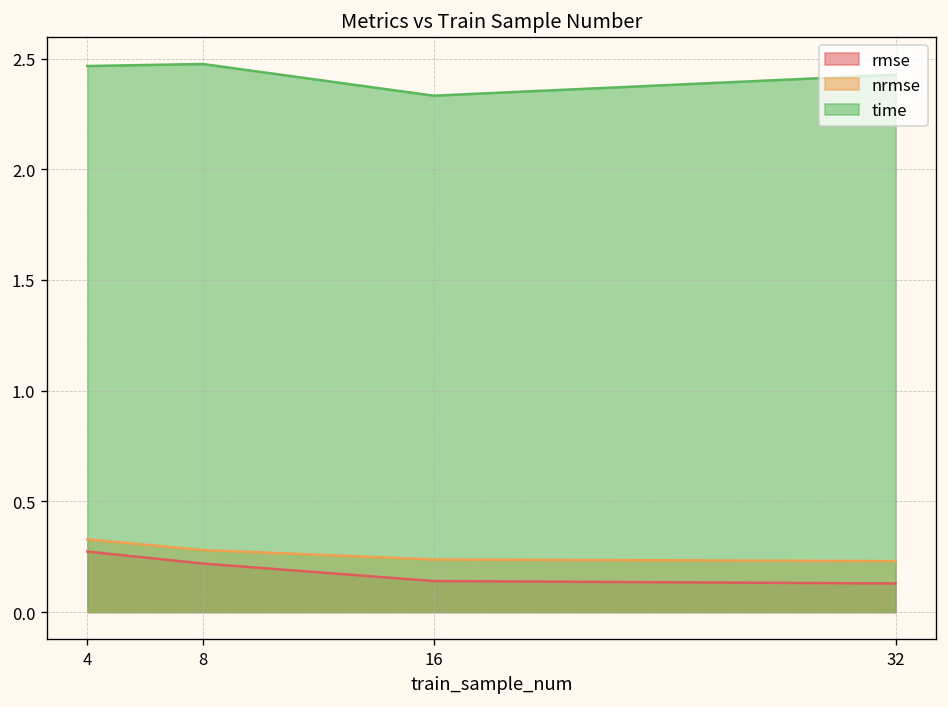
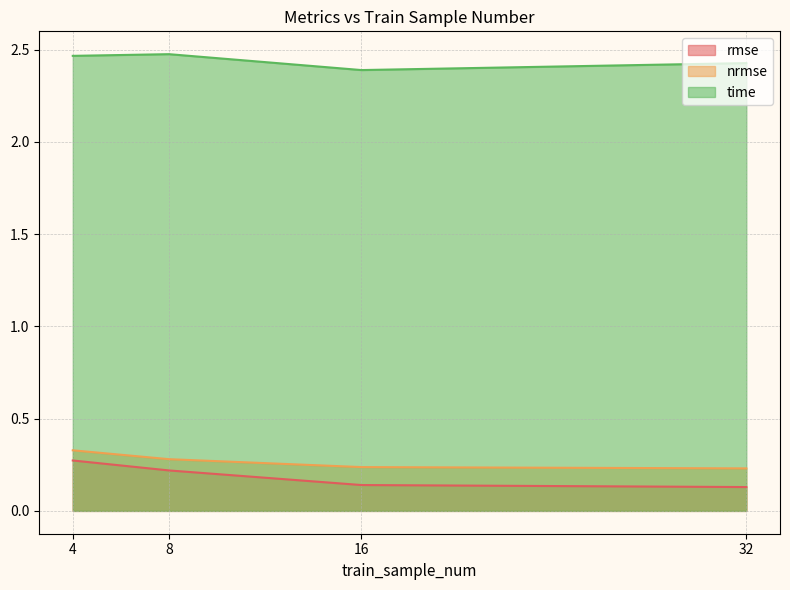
  {
    "time": {
      "4": 2.47,
      "8": 2.48,
-     "16": 2.33
+     "16": 2.39
    }
  }
